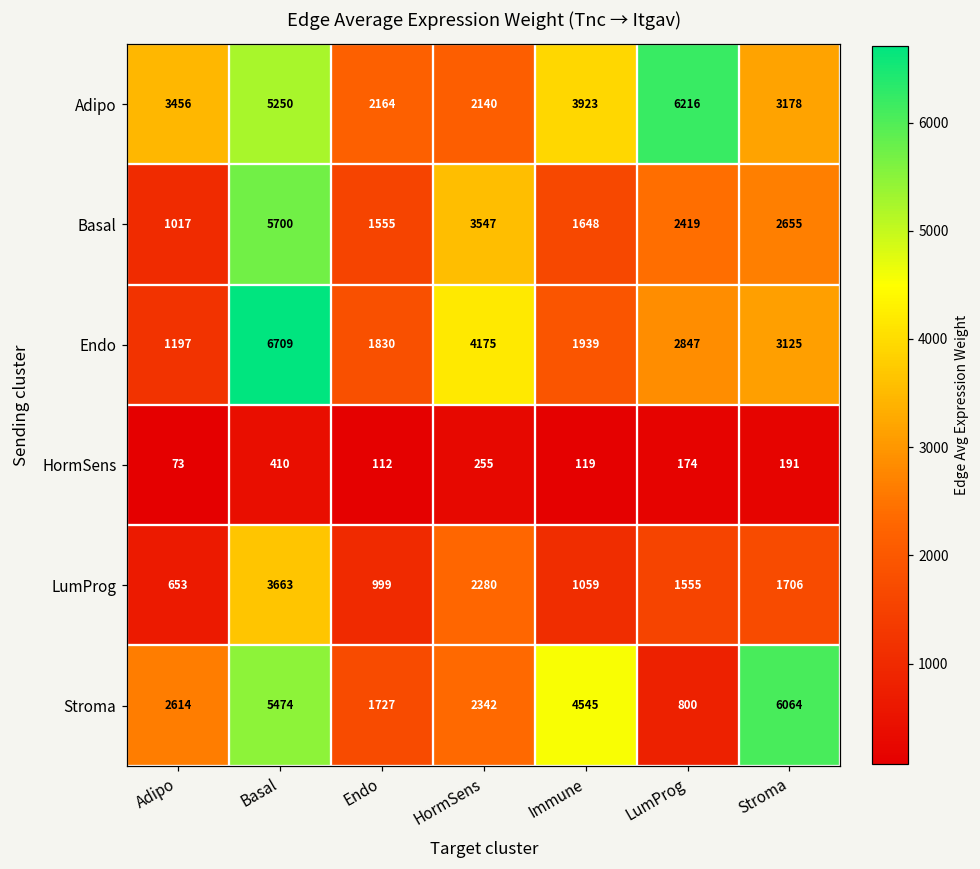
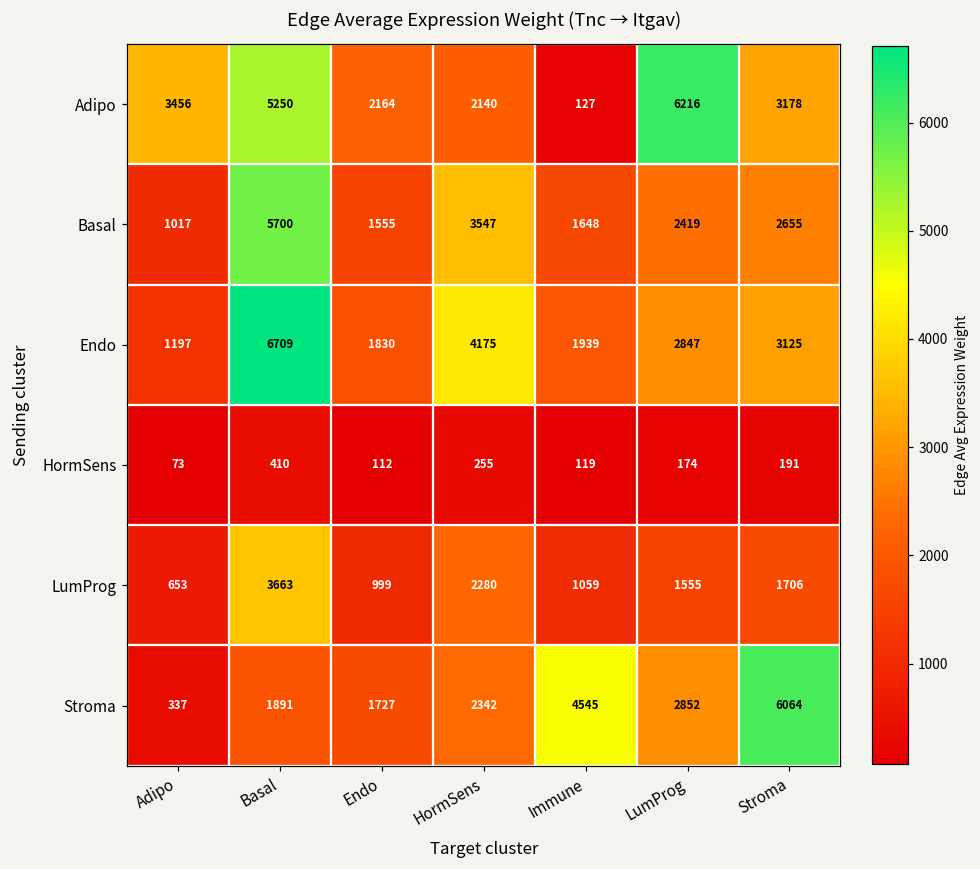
  {
    "Adipo": {
      "Adipo": 3456,
      "Basal": 5250,
      "Endo": 2164,
      "HormSens": 2140,
-     "Immune": 3923,
+     "Immune": 127,
      "LumProg": 6216,
      "Stroma": 3178
    },
    "Basal": {
      "Adipo": 1017,
      "Basal": 5700,
      "Endo": 1555,
      "HormSens": 3547,
      "Immune": 1648,
      "LumProg": 2419,
      "Stroma": 2655
    },
    "Endo": {
      "Adipo": 1197,
      "Basal": 6709,
      "Endo": 1830,
      "HormSens": 4175,
      "Immune": 1939,
      "LumProg": 2847,
      "Stroma": 3125
    },
    "HormSens": {
      "Adipo": 73,
      "Basal": 410,
      "Endo": 112,
      "HormSens": 255,
      "Immune": 119,
      "LumProg": 174,
      "Stroma": 191
    },
    "LumProg": {
      "Adipo": 653,
      "Basal": 3663,
      "Endo": 999,
      "HormSens": 2280,
      "Immune": 1059,
      "LumProg": 1555,
      "Stroma": 1706
    },
    "Stroma": {
-     "Adipo": 2614,
-     "Basal": 5474,
+     "Adipo": 337,
+     "Basal": 1891,
      "Endo": 1727,
      "HormSens": 2342,
      "Immune": 4545,
-     "LumProg": 800,
+     "LumProg": 2852,
      "Stroma": 6064
    }
  }
